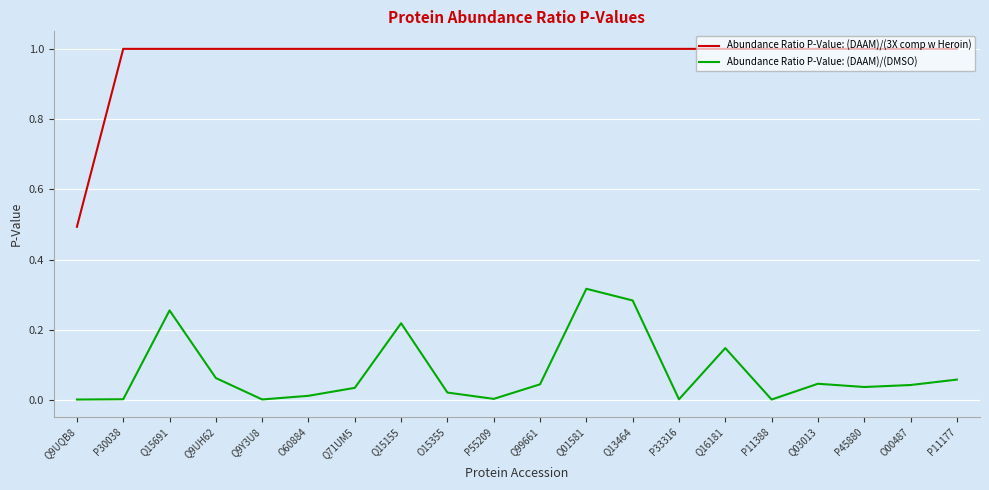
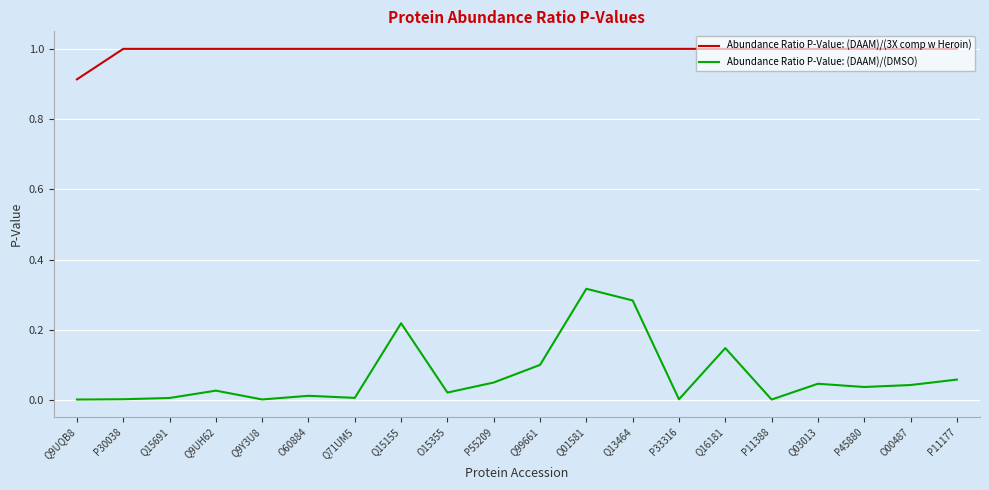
  {
    "Abundance Ratio P-Value: (DAAM)/(3X comp w Heroin)": {
-     "Q9UQB8": 0.49,
+     "Q9UQB8": 0.91,
      "P30038": 1.00,
      "Q15691": 1.00,
      "Q9UH62": 1.00,
      "Q9Y3U8": 1.00,
      "O60884": 1.00,
      "Q71UM5": 1.00,
      "Q15155": 1.00,
      "O15355": 1.00,
      "P55209": 1.00,
      "Q99661": 1.00,
      "Q01581": 1.00,
      "Q13464": 1.00,
      "P33316": 1.00
    },
    "Abundance Ratio P-Value: (DAAM)/(DMSO)": {
      "Q9UQB8": 0.00,
      "P30038": 0.00,
-     "Q15691": 0.26,
-     "Q9UH62": 0.06,
+     "Q15691": 0.01,
+     "Q9UH62": 0.03,
      "Q9Y3U8": 0.00,
      "O60884": 0.01,
-     "Q71UM5": 0.03,
+     "Q71UM5": 0.01,
      "Q15155": 0.22,
      "O15355": 0.02,
-     "P55209": 0.00,
-     "Q99661": 0.04,
+     "P55209": 0.05,
+     "Q99661": 0.10,
      "Q01581": 0.32,
      "Q13464": 0.28,
      "P33316": 0.00,
      "Q16181": 0.15,
      "P11388": 0.00,
      "Q03013": 0.05,
      "P45880": 0.04,
      "O00487": 0.04,
      "P11177": 0.06
    }
  }
